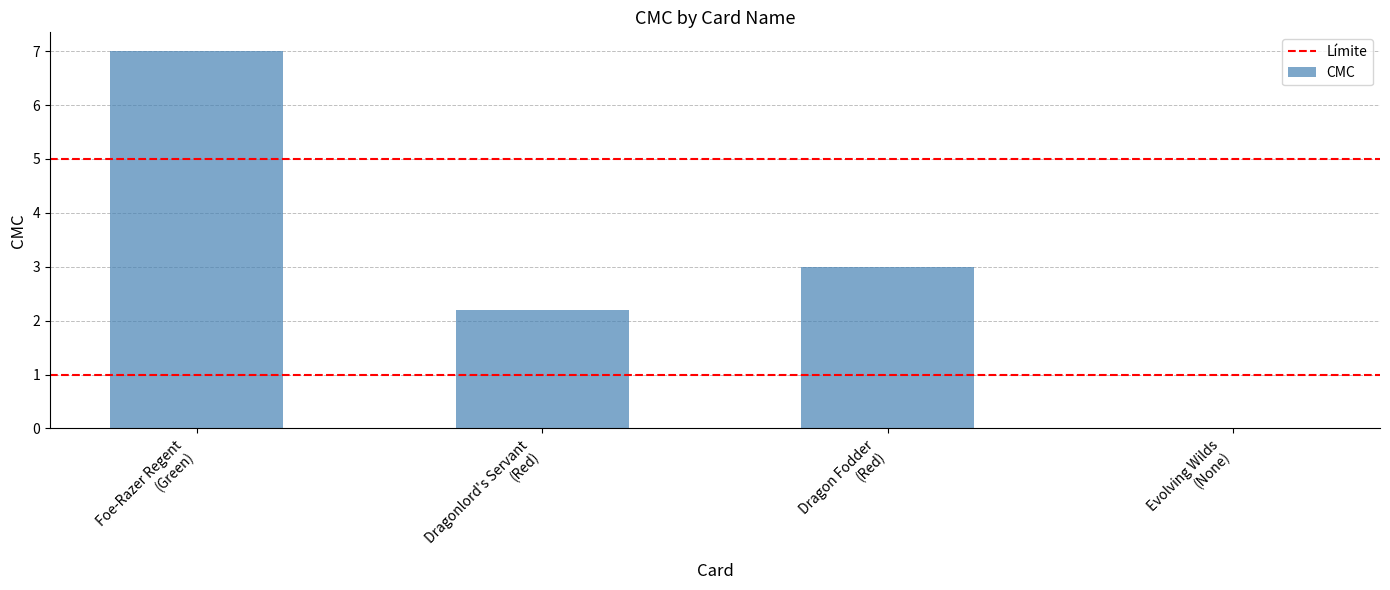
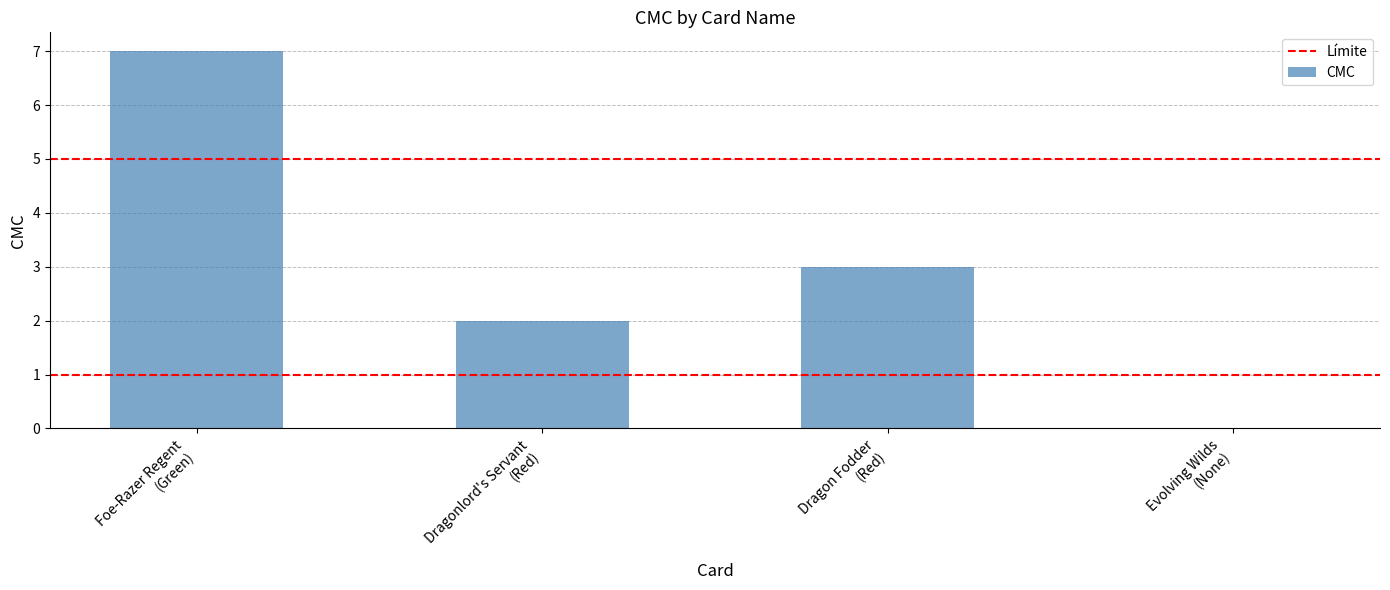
  {
    "Foe-Razer Regent (Green)": 7.0,
-   "Dragonlord's Servant (Red)": 2.2,
+   "Dragonlord's Servant (Red)": 2.0,
    "Dragon Fodder (Red)": 3.0,
    "Evolving Wilds (None)": 0.0
  }
